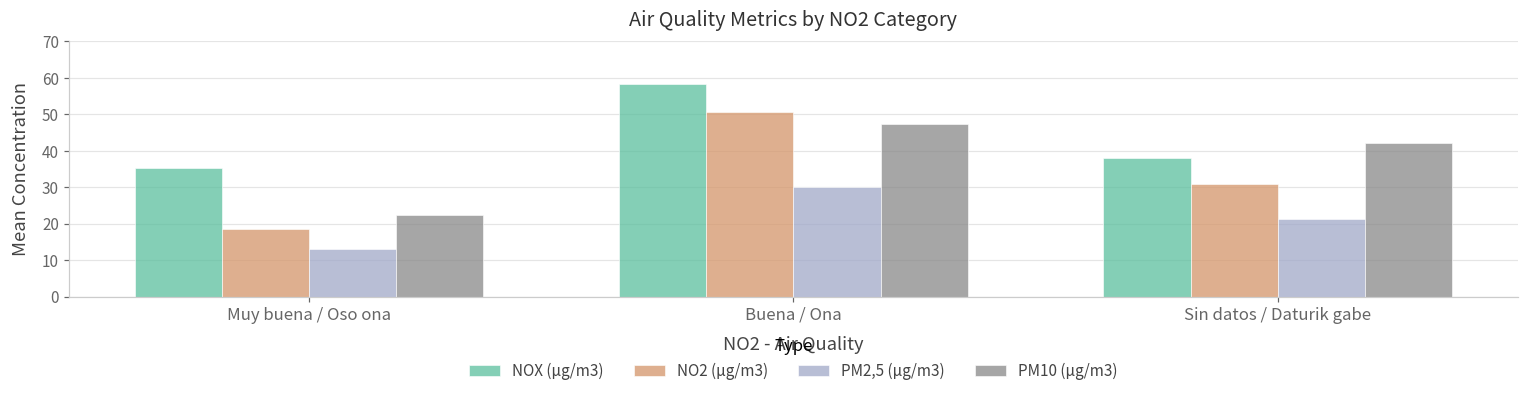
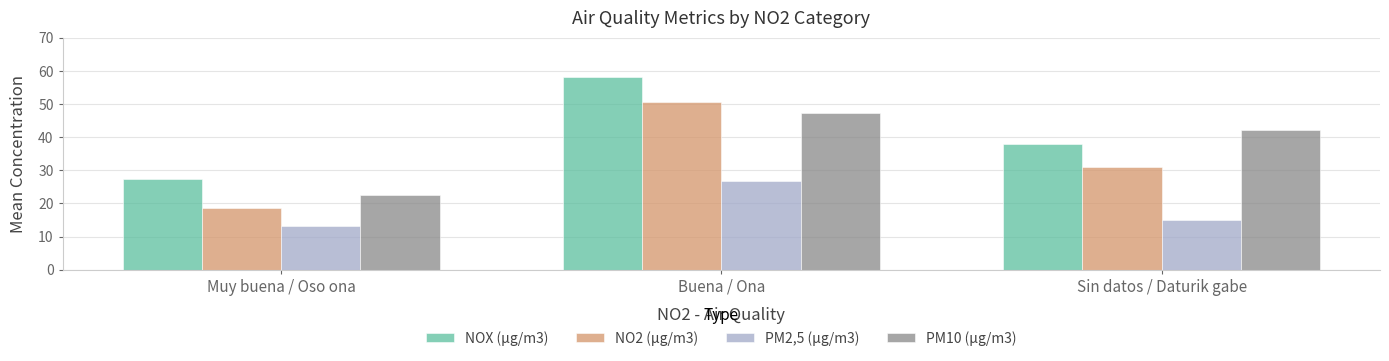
  {
    "NOX (µg/m3)": {
-     "Muy buena / Oso ona": 35,
+     "Muy buena / Oso ona": 28,
      "Buena / Ona": 58,
      "Sin datos / Daturik gabe": 38
    },
    "NO2 (µg/m3)": {
      "Muy buena / Oso ona": 19,
      "Buena / Ona": 51,
      "Sin datos / Daturik gabe": 31
    },
    "PM2,5 (µg/m3)": {
      "Muy buena / Oso ona": 13,
-     "Buena / Ona": 30,
-     "Sin datos / Daturik gabe": 21
+     "Buena / Ona": 27,
+     "Sin datos / Daturik gabe": 15
    },
    "PM10 (µg/m3)": {
      "Muy buena / Oso ona": 23,
      "Buena / Ona": 47,
      "Sin datos / Daturik gabe": 42
    }
  }
